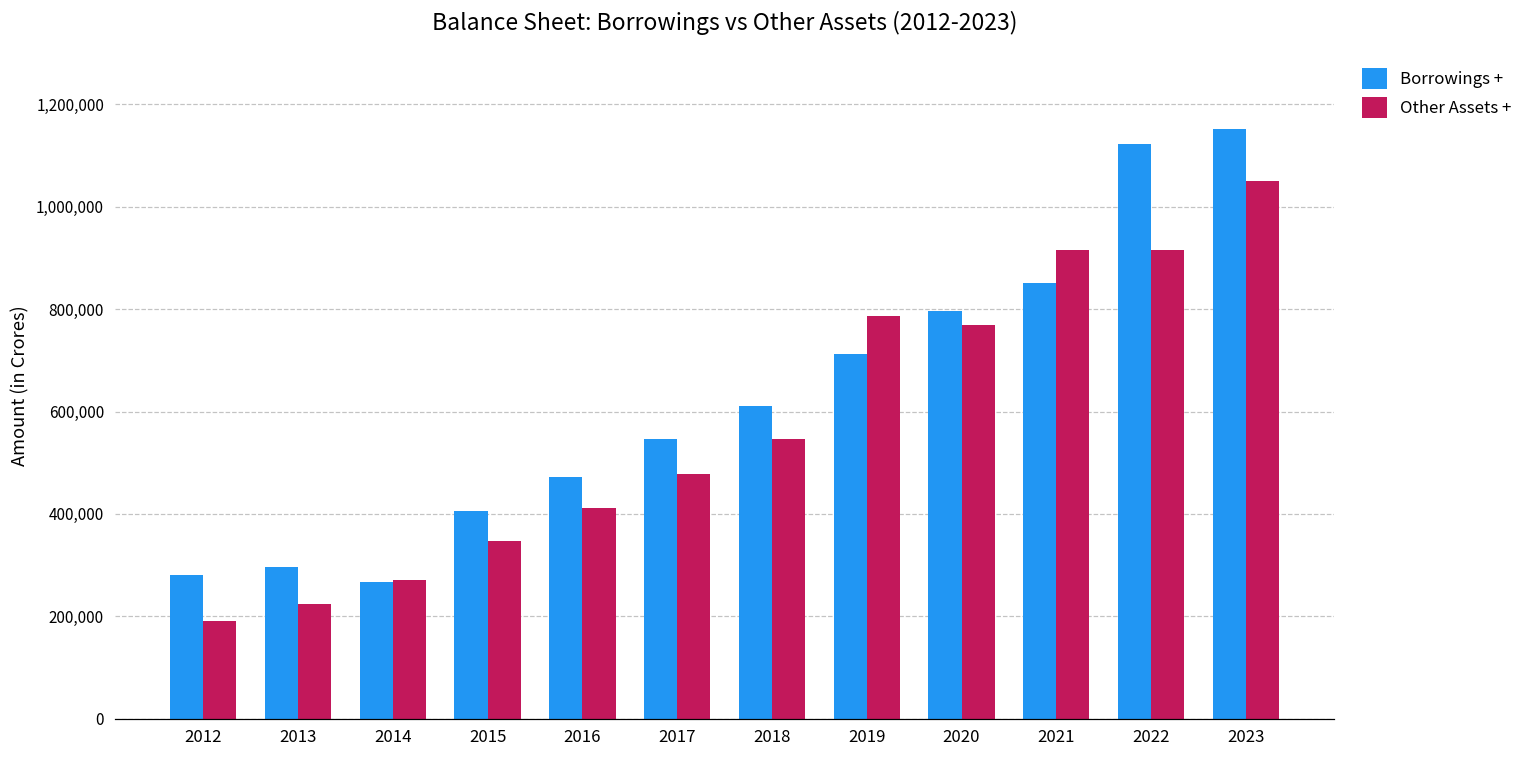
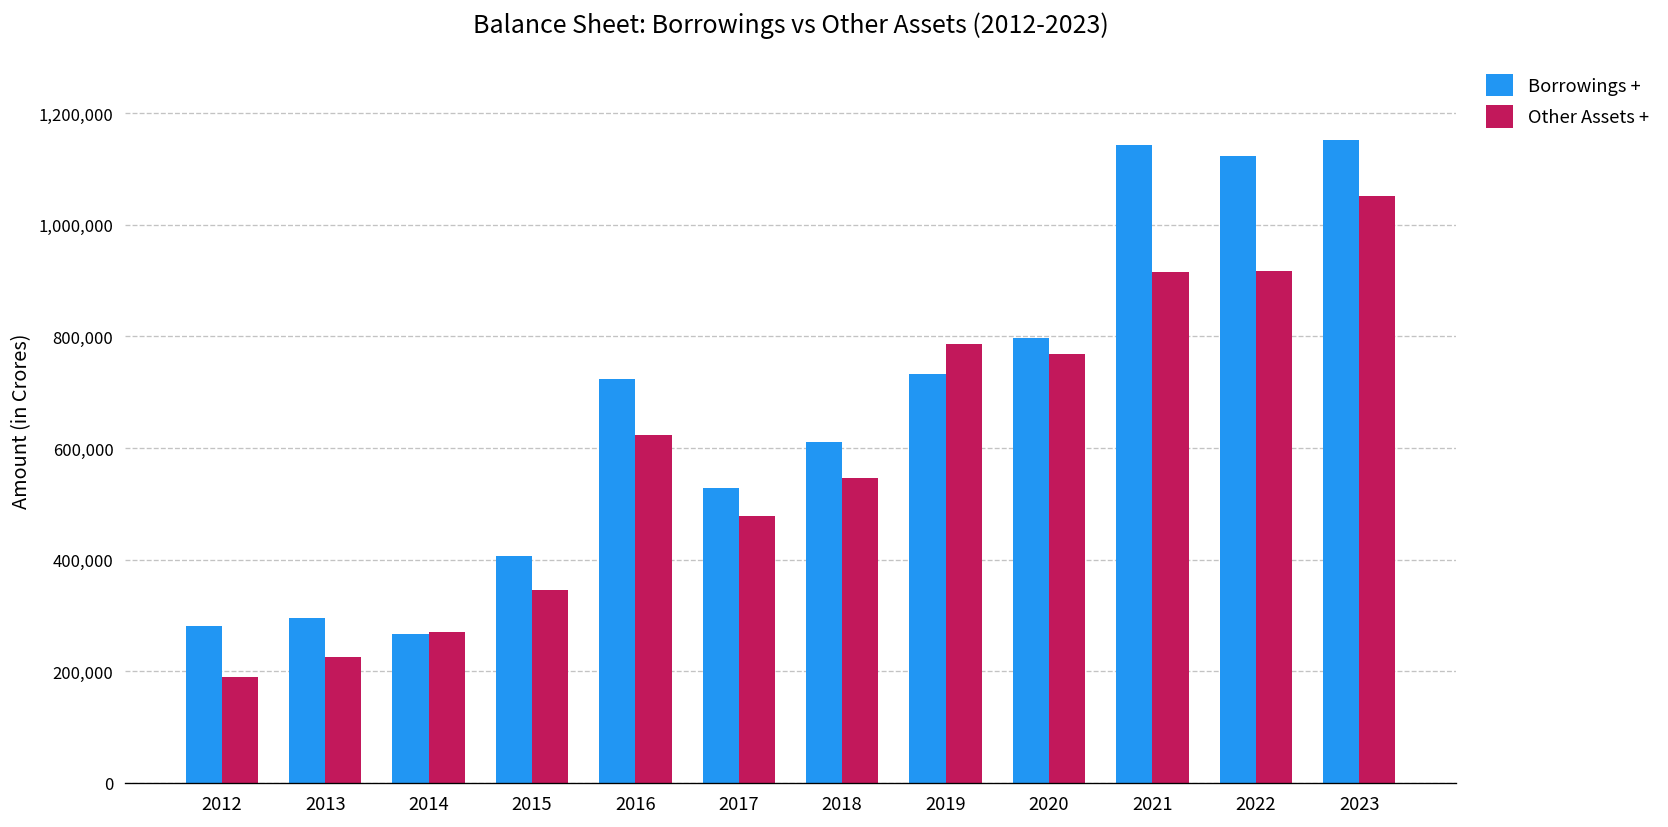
  {
    "Borrowings +": {
      "2012": "280,000",
      "2013": "300,000",
      "2014": "270,000",
      "2015": "410,000",
-     "2016": "470,000",
-     "2017": "550,000",
+     "2016": "720,000",
+     "2017": "530,000",
      "2018": "610,000",
-     "2019": "710,000",
+     "2019": "730,000",
      "2020": "800,000",
-     "2021": "850,000",
+     "2021": "1,140,000",
      "2022": "1,120,000",
      "2023": "1,150,000"
    },
    "Other Assets +": {
      "2012": "190,000",
      "2013": "220,000",
      "2014": "270,000",
      "2015": "350,000",
-     "2016": "410,000",
+     "2016": "620,000",
      "2017": "480,000",
      "2018": "550,000",
      "2019": "790,000",
      "2020": "770,000",
      "2021": "920,000",
      "2022": "920,000",
      "2023": "1,050,000"
    }
  }
